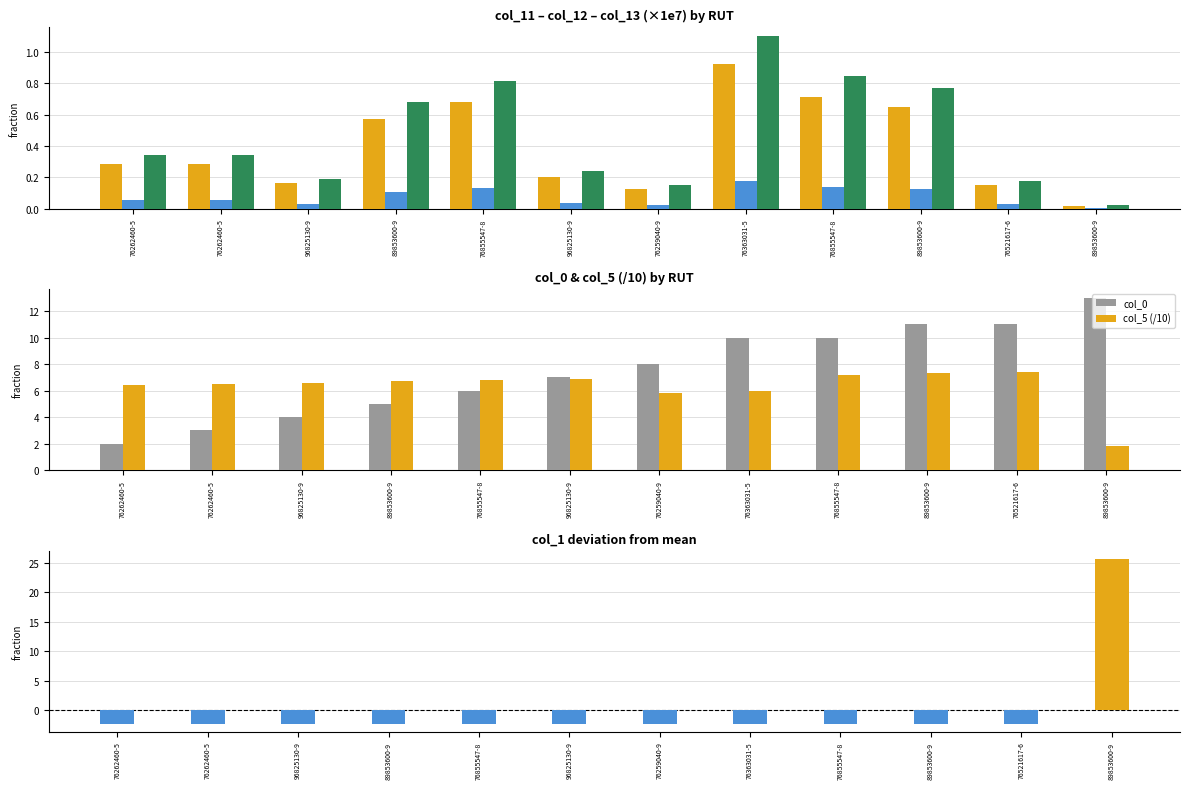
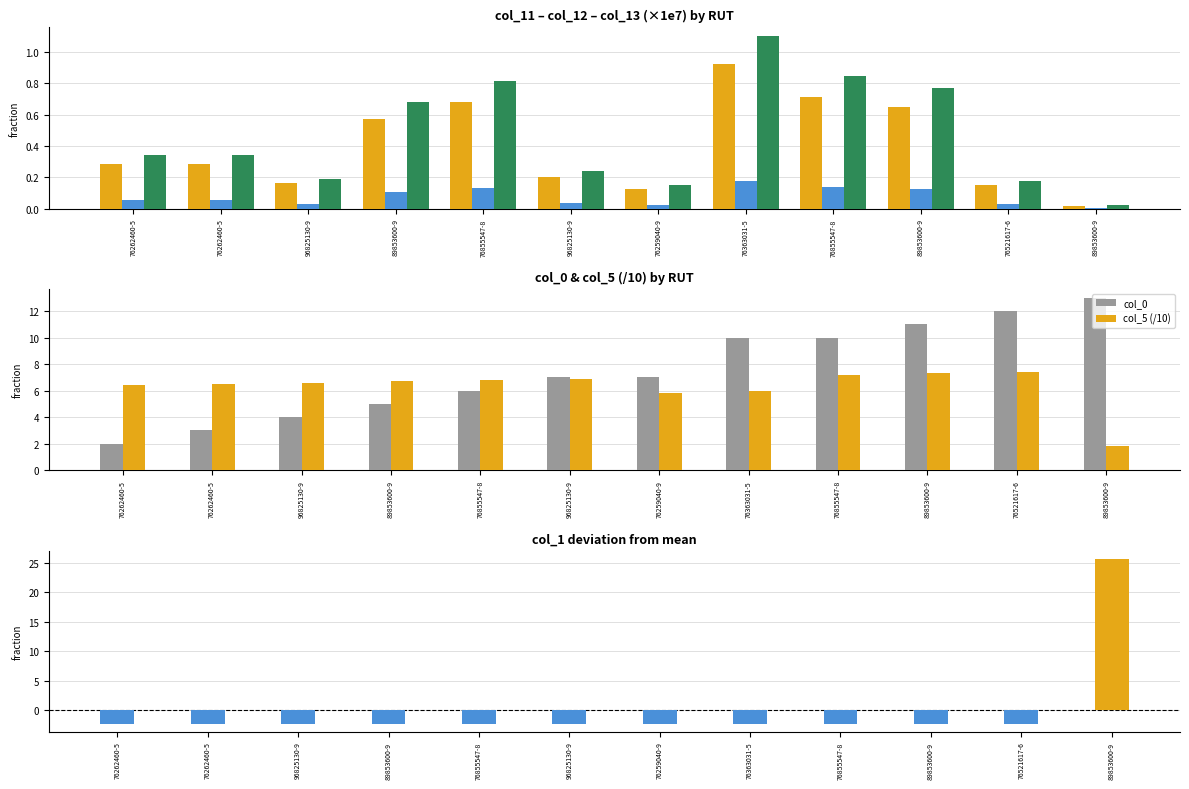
  {
    "col_0 & col_5 (/10) by RUT": {
      "col_0": {
-       "76259040-9": 8,
+       "76259040-9": 7,
        "76363031-5": 10,
-       "76521617-6": 11
+       "76521617-6": 12
      },
      "col_5 (/10)": {
        "76259040-9": 5.8,
        "76363031-5": 6,
        "76521617-6": 7.4
      }
    },
    "col_1 deviation from mean": {
      "76259040-9": -2,
      "76363031-5": -2,
      "76521617-6": -2
    }
  }
